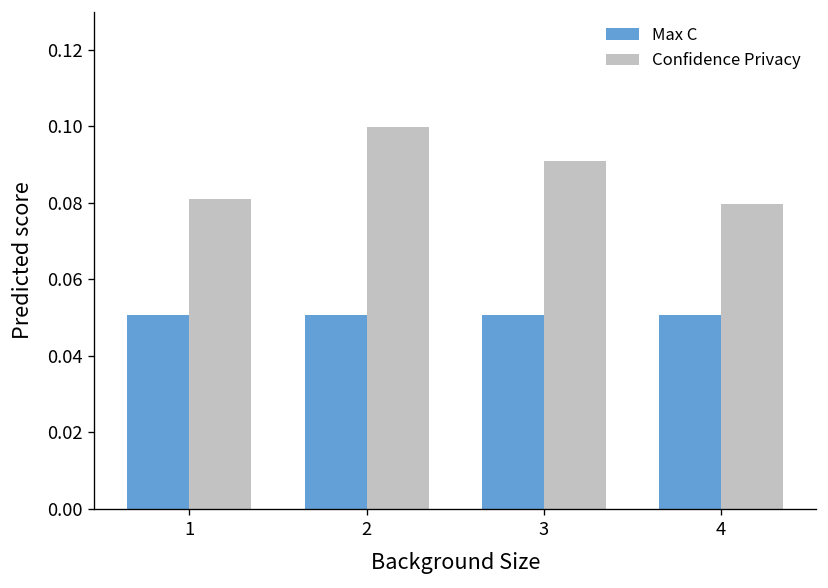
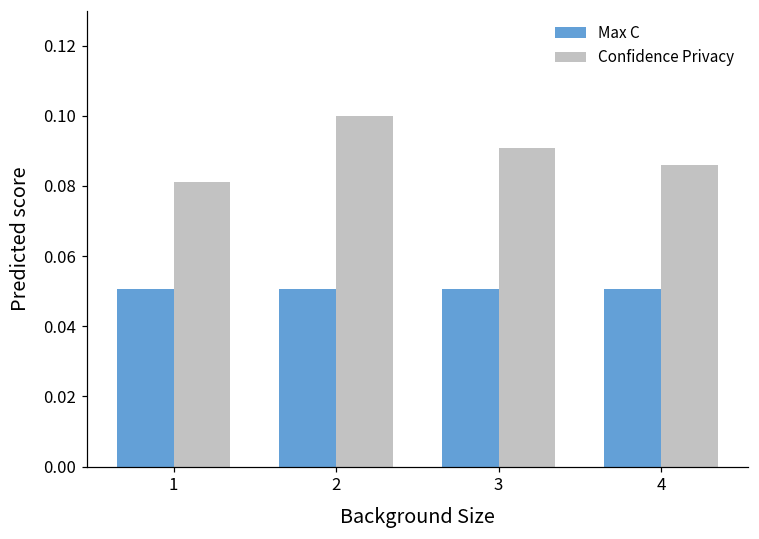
  {
    "Max C": {
      "1": 0.051,
      "2": 0.051,
      "3": 0.051,
      "4": 0.051
    },
    "Confidence Privacy": {
      "1": 0.081,
      "2": 0.100,
      "3": 0.091,
-     "4": 0.080
+     "4": 0.086
    }
  }
